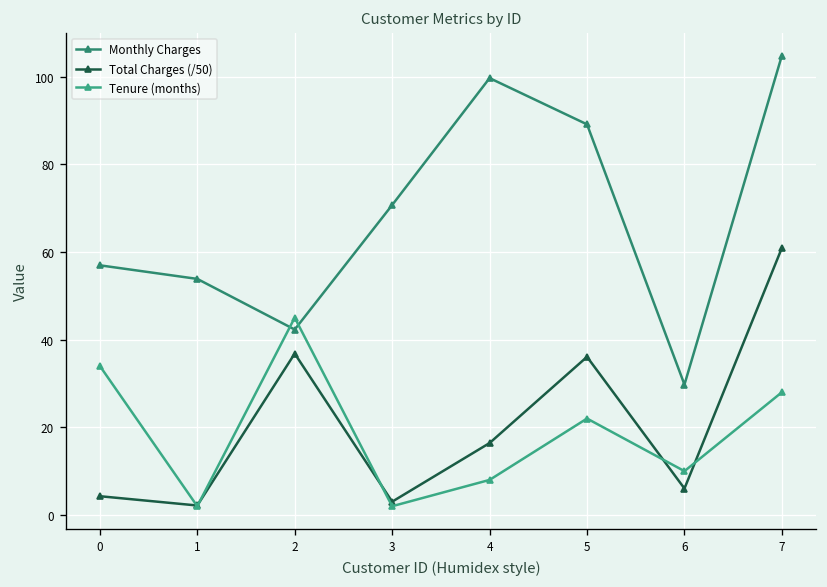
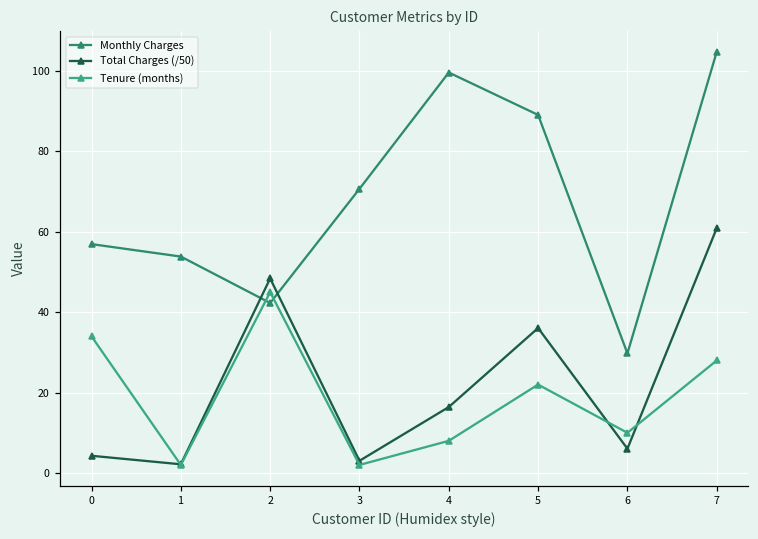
  {
    "Total Charges (/50)": {
      "0": 4,
-     "2": 37,
+     "2": 48,
      "3": 3,
      "4": 16,
      "5": 36,
      "6": 6,
      "7": 61
    }
  }
